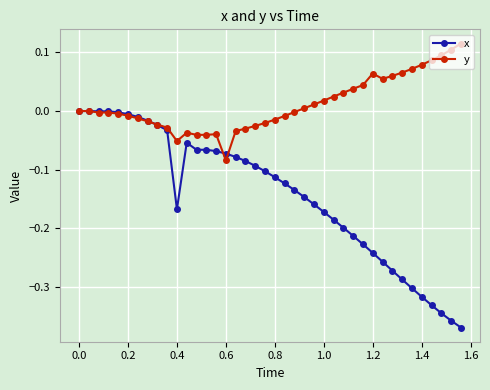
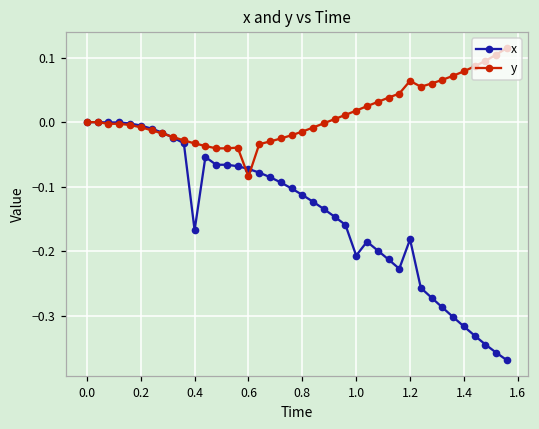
  {
    "x": {
      "0.4": -0.17,
      "0.6": -0.07,
      "0.8": -0.11,
-     "1.0": -0.17,
-     "1.2": -0.24,
+     "1.0": -0.21,
+     "1.2": -0.18,
      "1.4": -0.32
    },
    "y": {
-     "0.4": -0.05,
+     "0.4": -0.03,
      "0.6": -0.08,
      "0.8": -0.01,
      "1.0": 0.02,
      "1.2": 0.06,
      "1.4": 0.08
    }
  }
